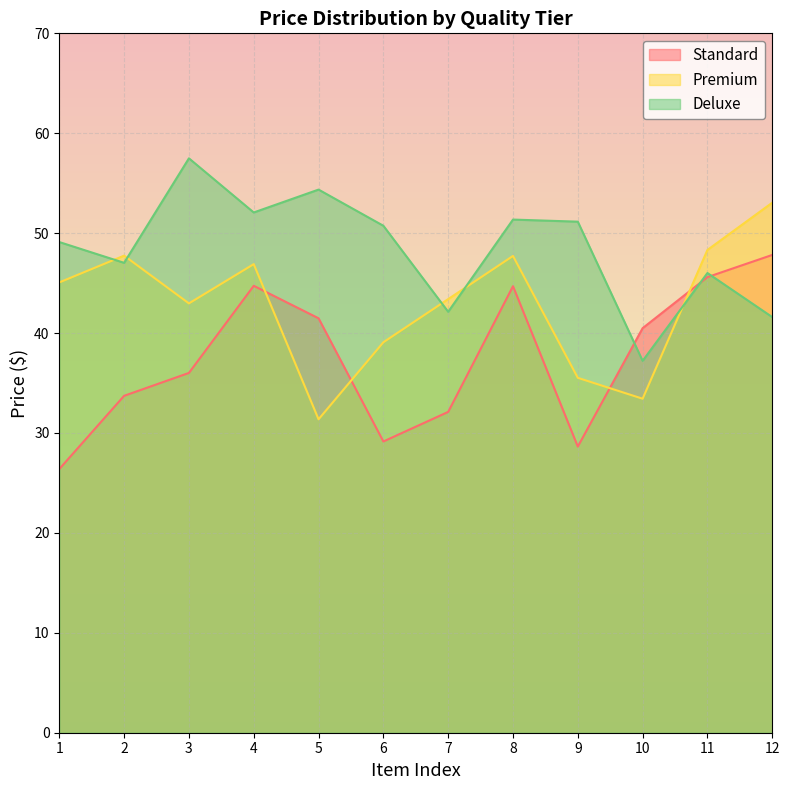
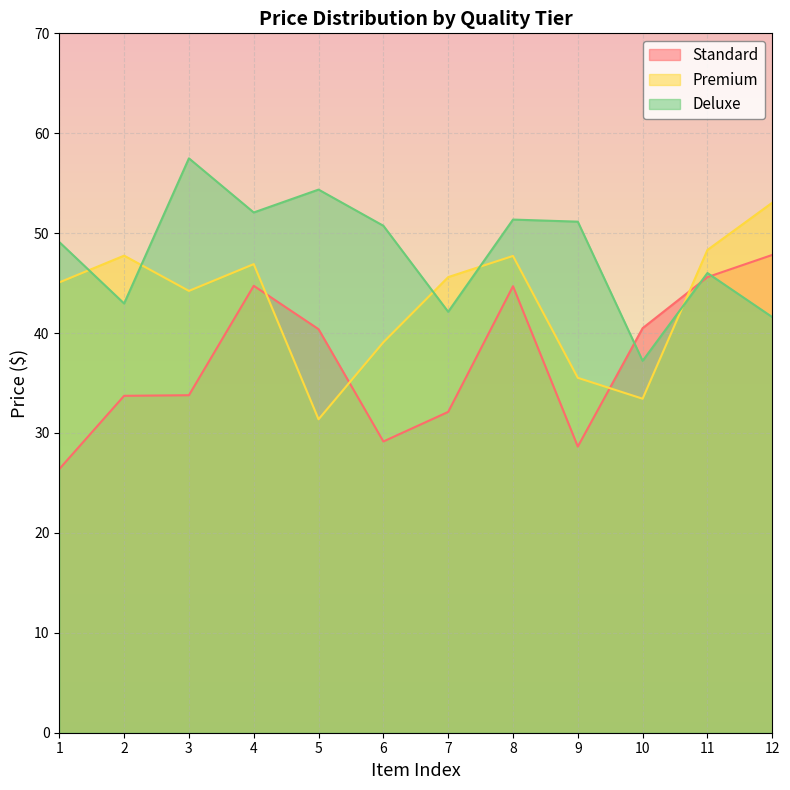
  {
    "Standard": {
      "1": 26,
      "2": 34,
-     "3": 36,
+     "3": 34,
      "4": 45,
-     "5": 41,
+     "5": 40,
      "6": 29,
      "7": 32,
      "8": 45,
      "9": 29,
      "10": 40,
      "11": 46,
      "12": 48
    },
    "Premium": {
      "1": 45,
      "2": 48,
-     "3": 43,
+     "3": 44,
      "4": 47,
      "5": 31,
      "6": 39,
-     "7": 43,
+     "7": 46,
      "8": 48,
      "9": 36,
      "10": 33,
      "11": 48,
      "12": 53
    },
    "Deluxe": {
      "1": 49,
-     "2": 47,
+     "2": 43,
      "3": 57,
      "4": 52,
      "5": 54,
      "6": 51,
      "7": 42,
      "8": 51,
      "9": 51,
      "10": 37,
      "11": 46,
      "12": 42
    }
  }
